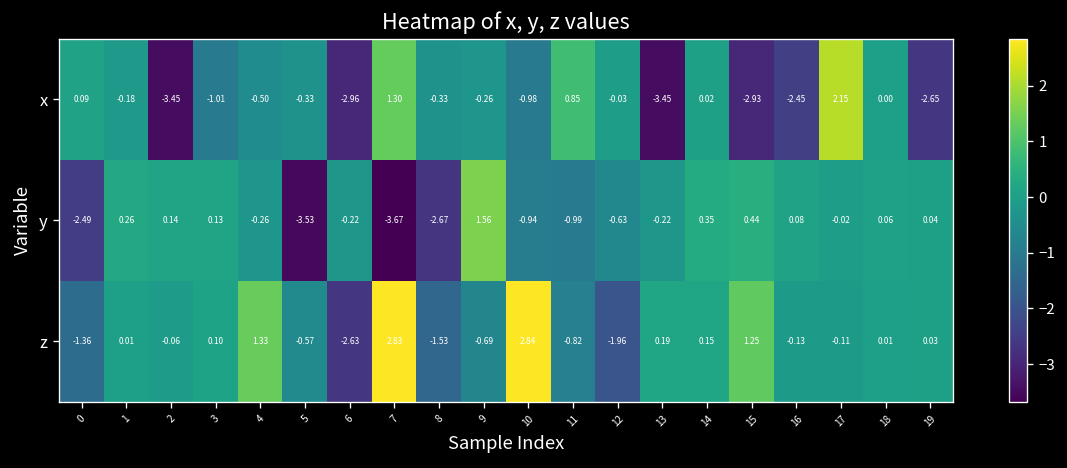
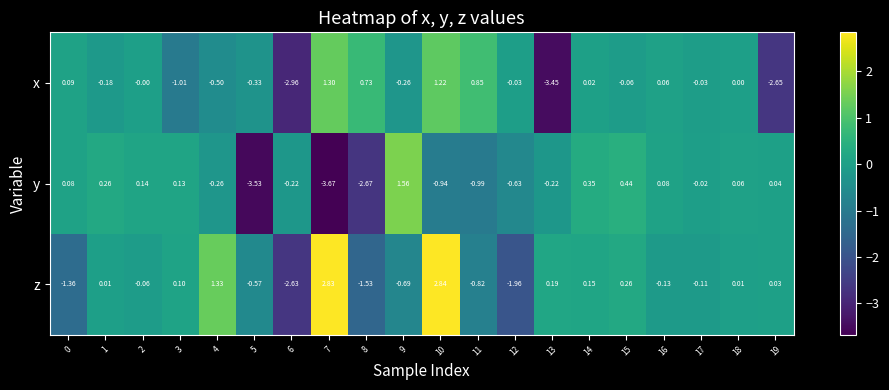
  {
    "x": {
      "0": 0.09,
      "1": -0.18,
-     "2": -3.45,
+     "2": -0.00,
      "3": -1.01,
      "4": -0.50,
      "5": -0.33,
      "6": -2.96,
      "7": 1.30,
-     "8": -0.33,
+     "8": 0.73,
      "9": -0.26,
-     "10": -0.98,
+     "10": 1.22,
      "11": 0.85,
      "12": -0.03,
      "13": -3.45,
      "14": 0.02,
-     "15": -2.93,
-     "16": -2.45,
-     "17": 2.15,
+     "15": -0.06,
+     "16": 0.06,
+     "17": -0.03,
      "18": 0.00,
      "19": -2.65
    },
    "y": {
-     "0": -2.49,
+     "0": 0.08,
      "1": 0.26,
      "2": 0.14,
      "3": 0.13,
      "4": -0.26,
      "5": -3.53,
      "6": -0.22,
      "7": -3.67,
      "8": -2.67,
      "9": 1.56,
      "10": -0.94,
      "11": -0.99,
      "12": -0.63,
      "13": -0.22,
      "14": 0.35,
      "15": 0.44,
      "16": 0.08,
      "17": -0.02,
      "18": 0.06,
      "19": 0.04
    },
    "z": {
      "0": -1.36,
      "1": 0.01,
      "2": -0.06,
      "3": 0.10,
      "4": 1.33,
      "5": -0.57,
      "6": -2.63,
      "7": 2.83,
      "8": -1.53,
      "9": -0.69,
      "10": 2.84,
      "11": -0.82,
      "12": -1.96,
      "13": 0.19,
      "14": 0.15,
-     "15": 1.25,
+     "15": 0.26,
      "16": -0.13,
      "17": -0.11,
      "18": 0.01,
      "19": 0.03
    }
  }
